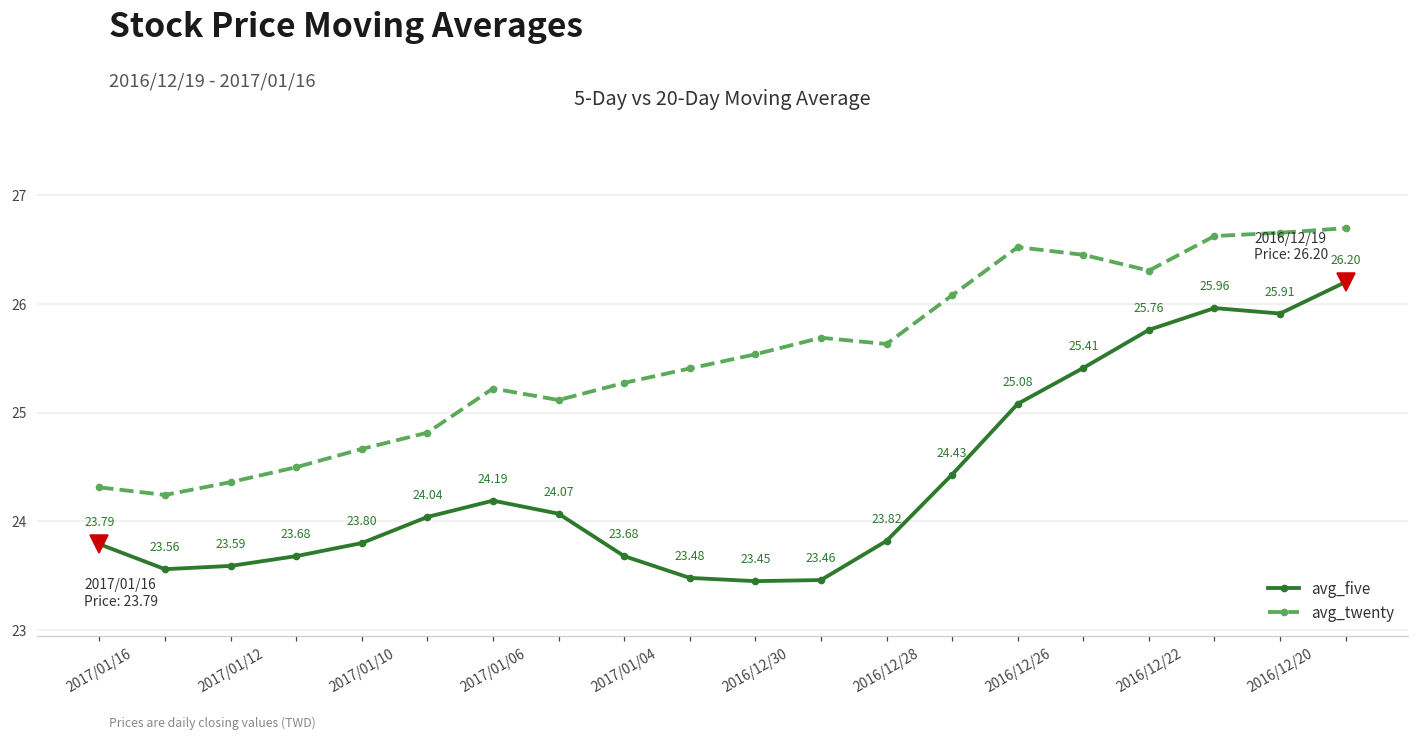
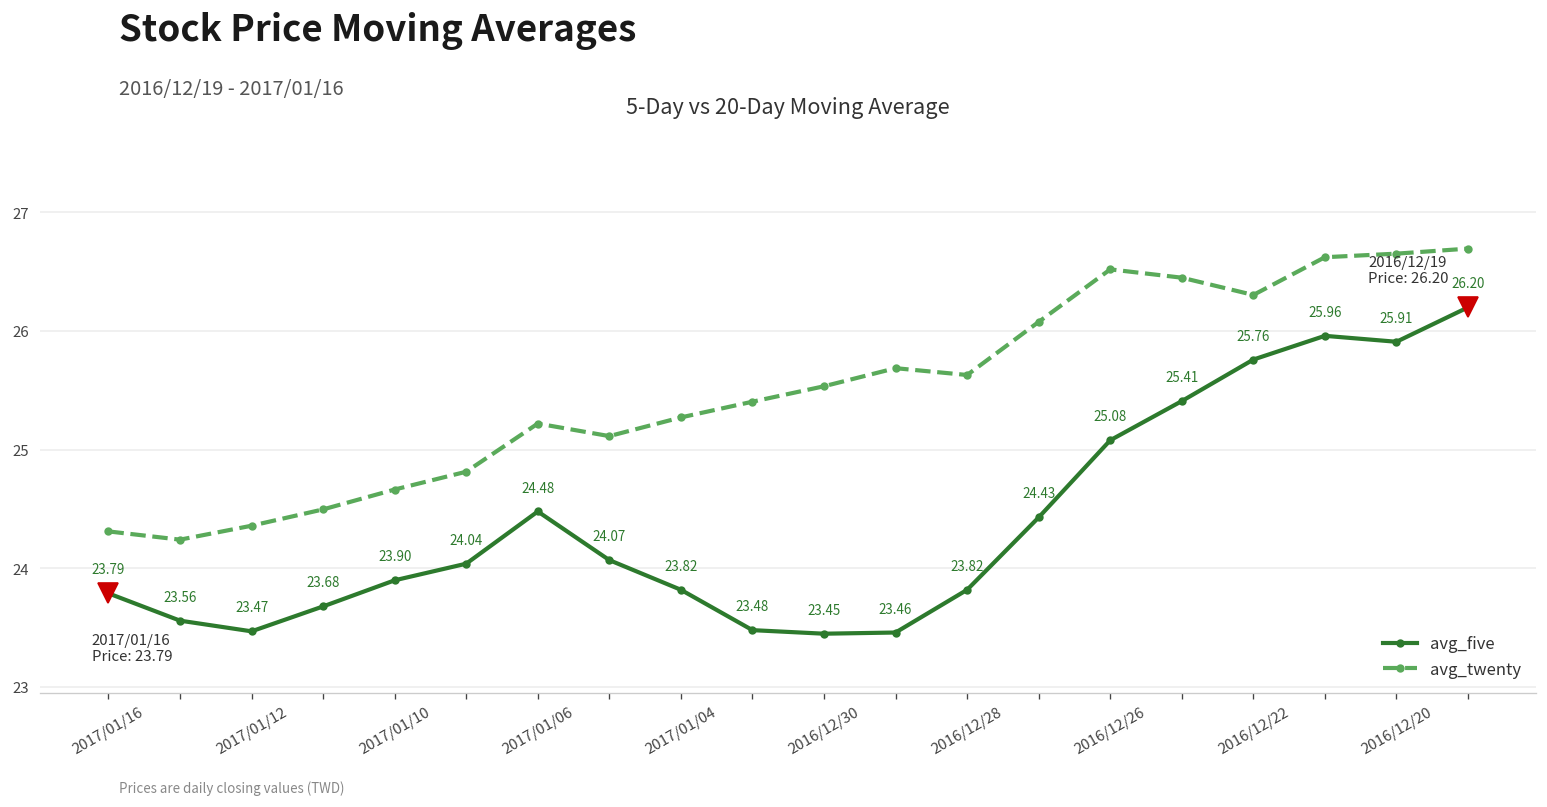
  {
    "avg_five": {
-     "2017/01/12": 23.59,
-     "2017/01/10": 23.80,
-     "2017/01/06": 24.19,
-     "2017/01/04": 23.68,
+     "2017/01/12": 23.47,
+     "2017/01/10": 23.90,
+     "2017/01/06": 24.48,
+     "2017/01/04": 23.82,
      "2016/12/30": 23.45,
      "2016/12/28": 23.82,
      "2016/12/26": 25.08,
      "2016/12/22": 25.76,
      "2016/12/20": 25.91
    },
    "avg_twenty": {
      "2017/01/16": 24.3,
      "2017/01/12": 24.4,
      "2017/01/10": 24.7,
      "2017/01/06": 25.2,
      "2017/01/04": 25.3,
      "2016/12/30": 25.5,
      "2016/12/28": 25.6,
      "2016/12/26": 26.5,
      "2016/12/22": 26.3
    }
  }
